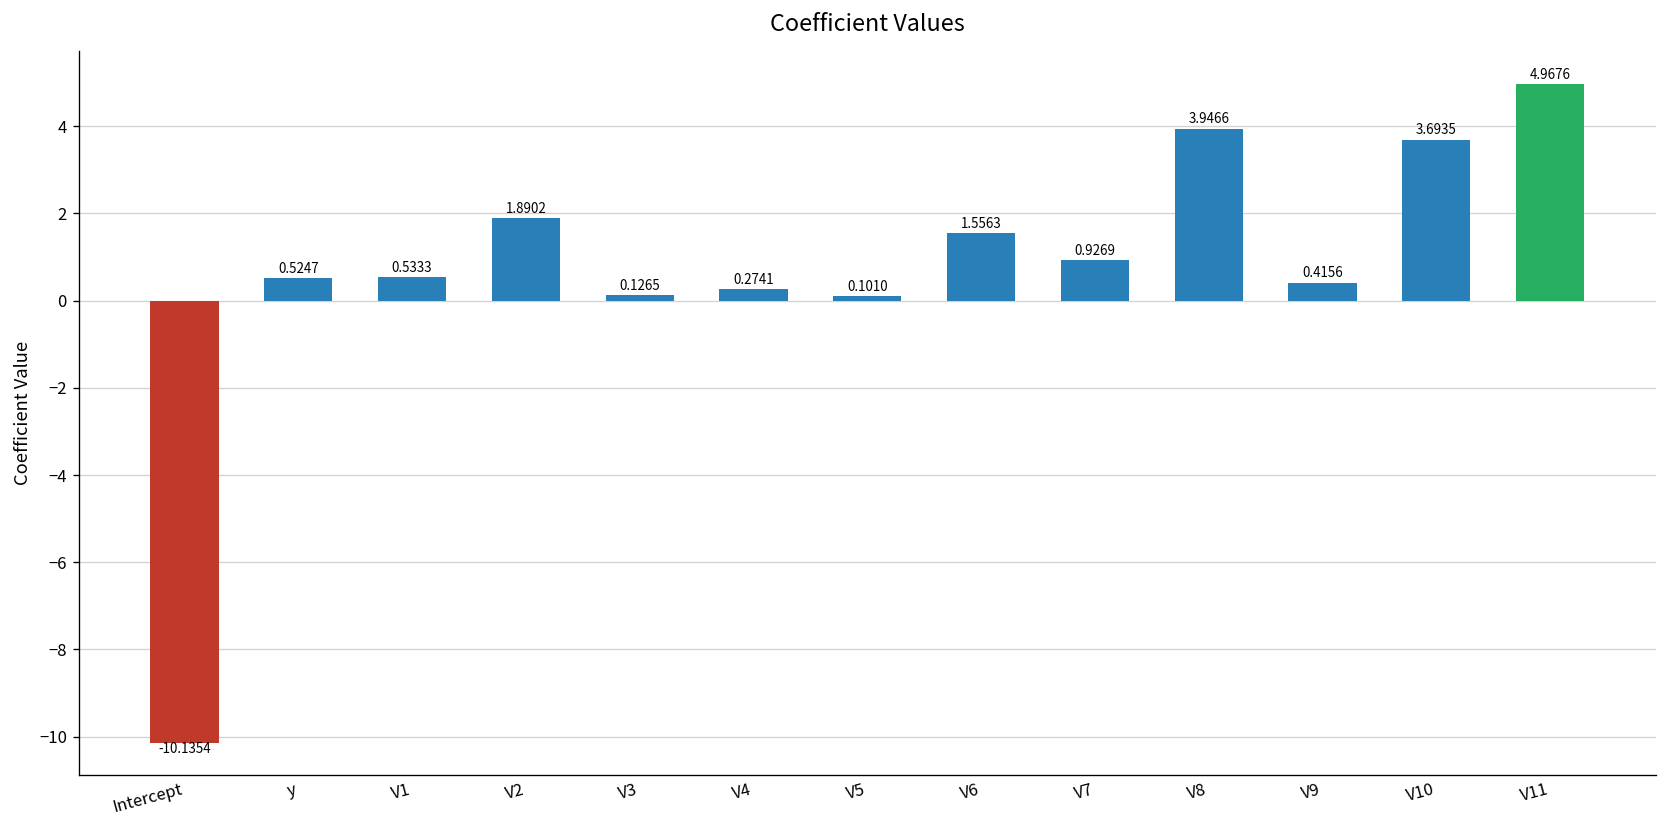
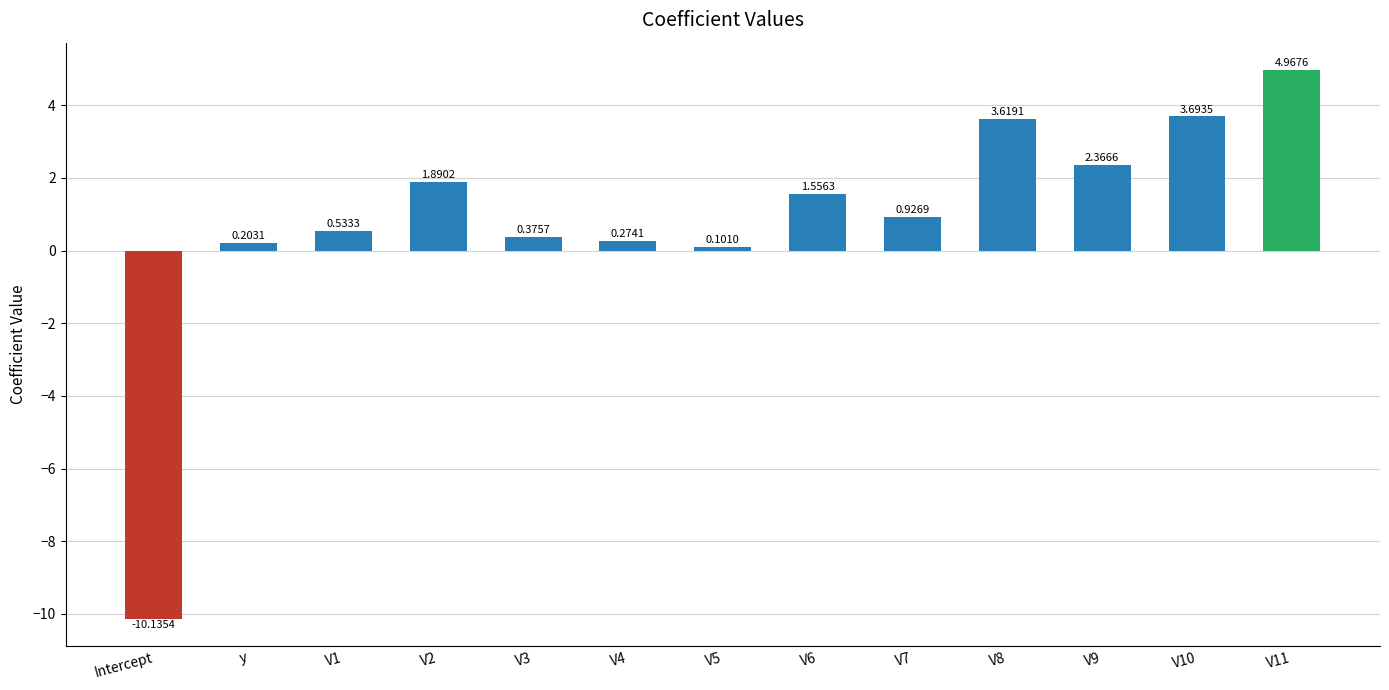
  {
    "Intercept": -10.1354,
-   "y": 0.5247,
+   "y": 0.2031,
    "V1": 0.5333,
    "V2": 1.8902,
-   "V3": 0.1265,
+   "V3": 0.3757,
    "V4": 0.2741,
    "V5": 0.1010,
    "V6": 1.5563,
    "V7": 0.9269,
-   "V8": 3.9466,
-   "V9": 0.4156,
+   "V8": 3.6191,
+   "V9": 2.3666,
    "V10": 3.6935,
    "V11": 4.9676
  }
